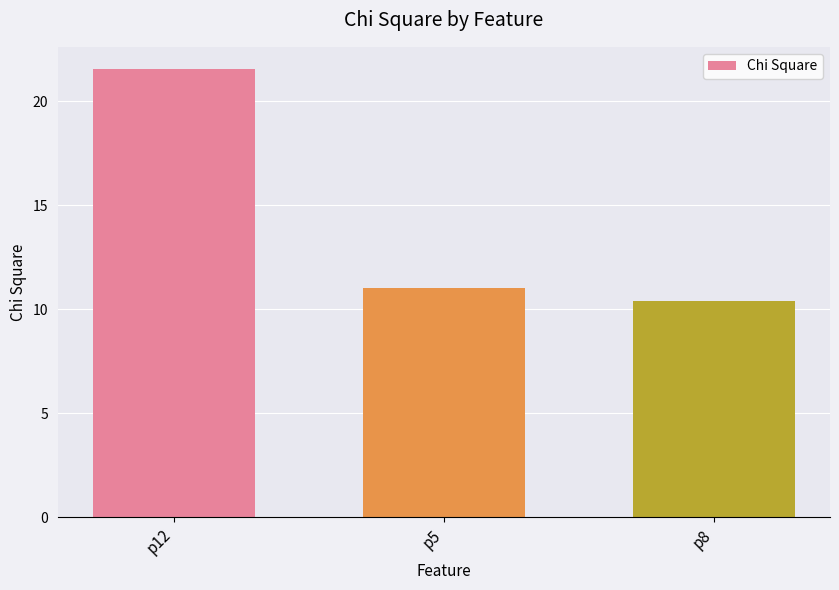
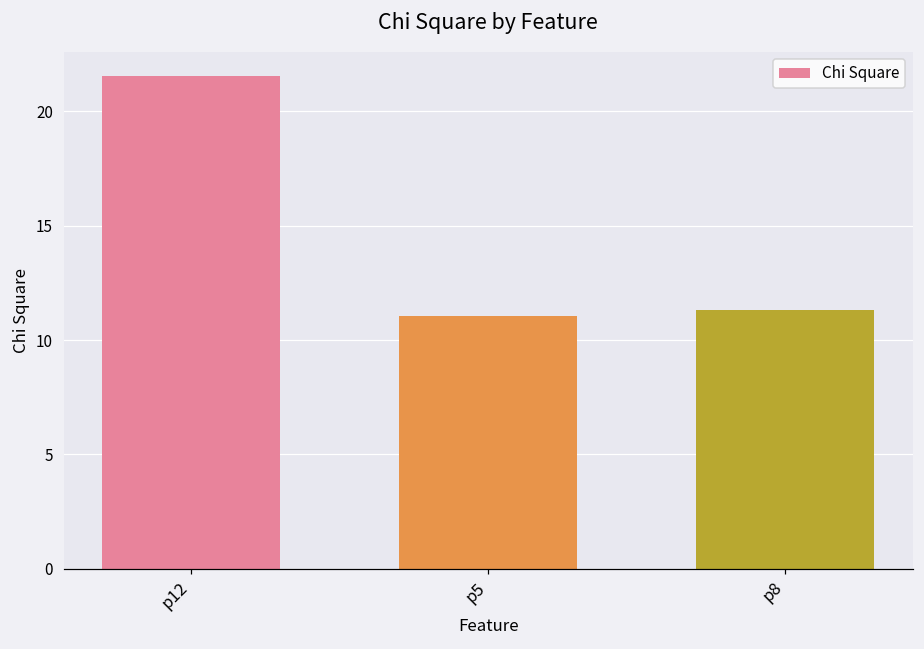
  {
    "p12": 21.5,
    "p5": 11.0,
-   "p8": 10.4
+   "p8": 11.3
  }
